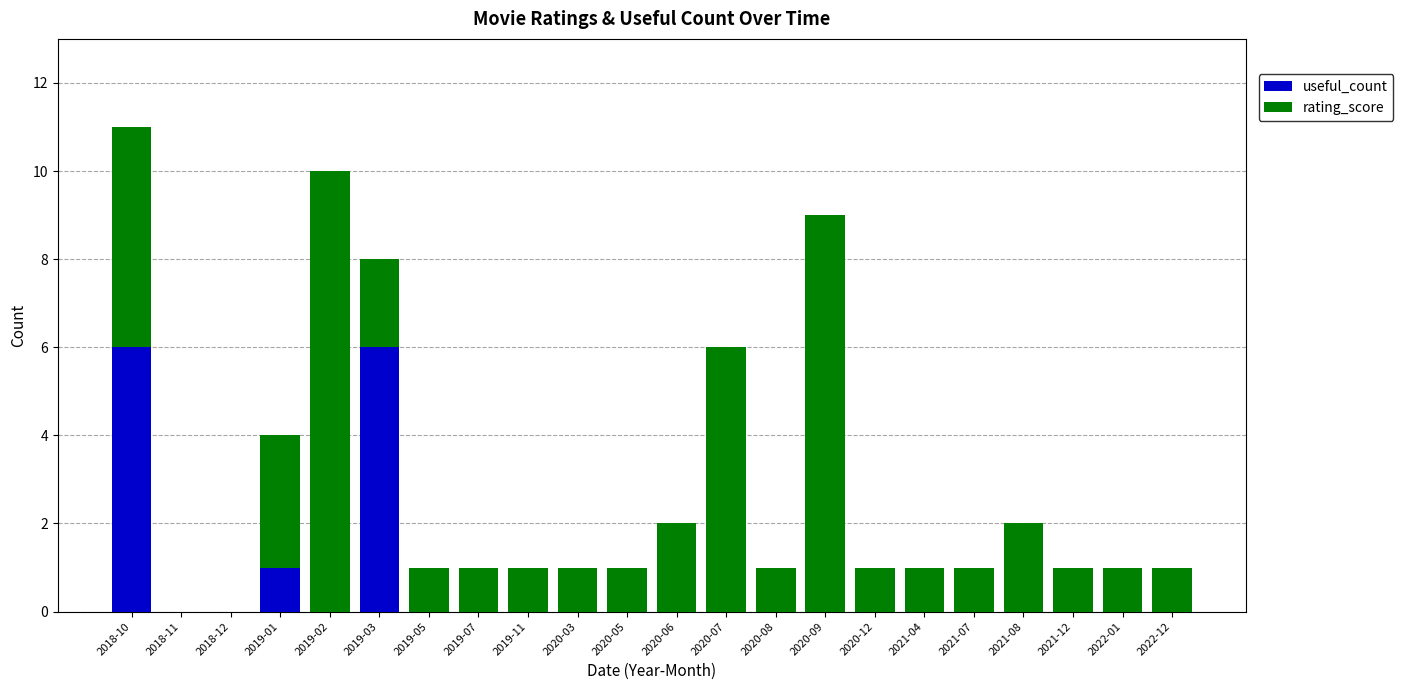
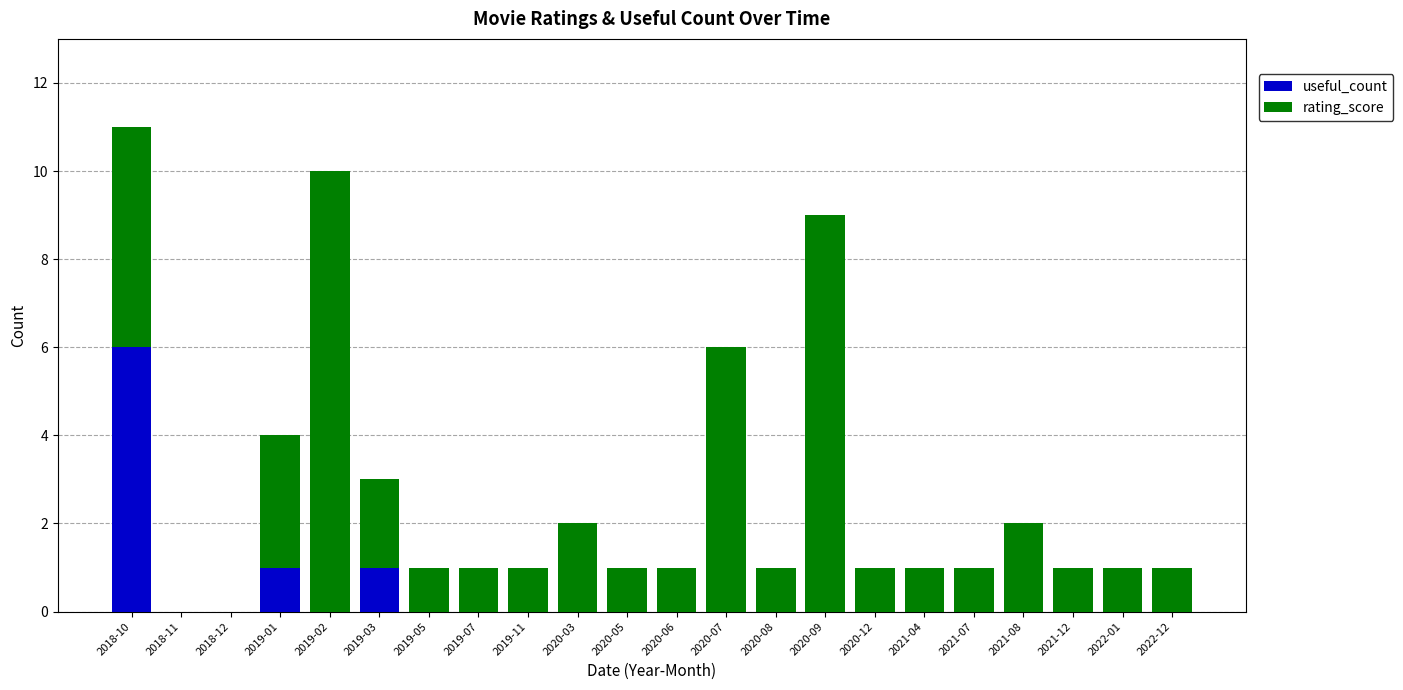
  {
    "useful_count": {
      "2018-10": 6,
      "2018-11": 0,
      "2018-12": 0,
      "2019-01": 1,
      "2019-02": 0,
-     "2019-03": 6,
+     "2019-03": 1,
      "2019-05": 0,
      "2019-07": 0,
      "2019-11": 0,
      "2020-03": 0,
      "2020-05": 0,
      "2020-06": 0,
      "2020-07": 0,
      "2020-08": 0,
      "2020-09": 0,
      "2020-12": 0,
      "2021-04": 0,
      "2021-07": 0,
      "2021-08": 0,
      "2021-12": 0,
      "2022-01": 0,
      "2022-12": 0
    },
    "rating_score": {
      "2018-10": 5,
      "2018-11": 0,
      "2018-12": 0,
      "2019-01": 3,
      "2019-02": 10,
      "2019-03": 2,
      "2019-05": 1,
      "2019-07": 1,
      "2019-11": 1,
-     "2020-03": 1,
+     "2020-03": 2,
      "2020-05": 1,
-     "2020-06": 2,
+     "2020-06": 1,
      "2020-07": 6,
      "2020-08": 1,
      "2020-09": 9,
      "2020-12": 1,
      "2021-04": 1,
      "2021-07": 1,
      "2021-08": 2,
      "2021-12": 1,
      "2022-01": 1,
      "2022-12": 1
    }
  }
